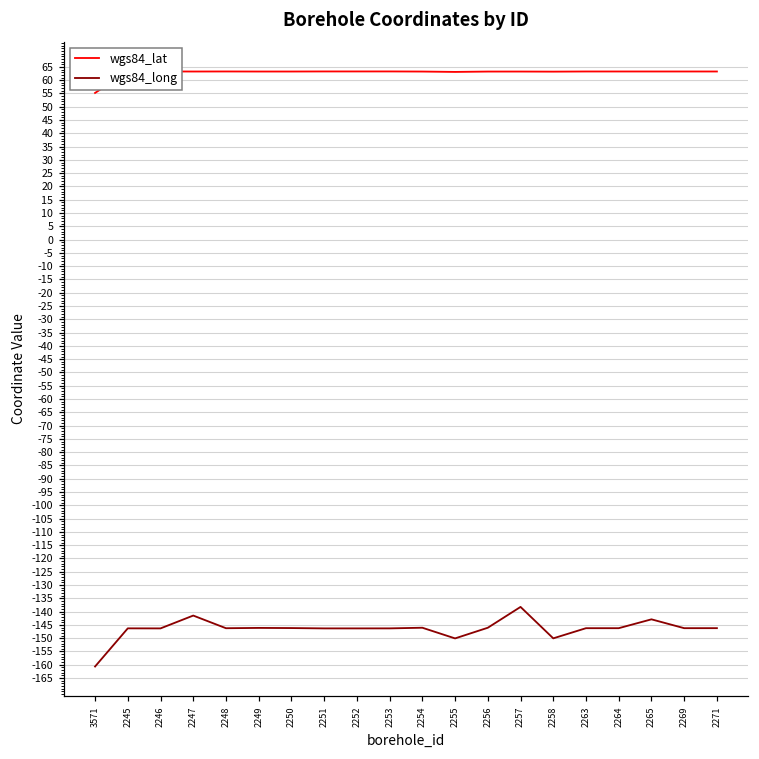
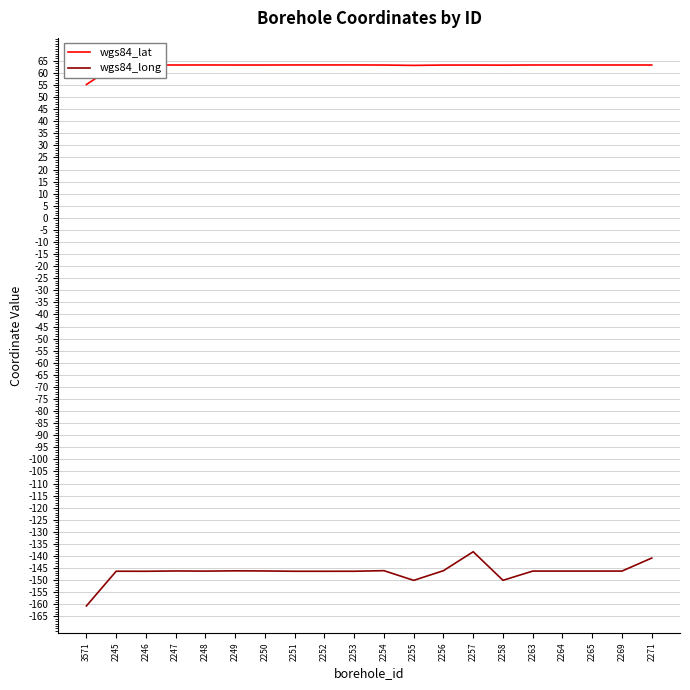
  {
    "wgs84_lat": {
      "3571": 55,
      "2247": 63,
      "2248": 63,
      "2249": 63,
      "2250": 63,
      "2251": 63,
      "2252": 63,
      "2253": 63,
      "2254": 63,
      "2255": 63,
      "2256": 63,
      "2257": 63,
      "2258": 63,
      "2263": 63,
      "2264": 63,
      "2265": 63,
      "2269": 63,
      "2271": 63
    },
    "wgs84_long": {
      "3571": -161,
      "2245": -146,
      "2246": -146,
-     "2247": -141,
+     "2247": -146,
      "2248": -146,
      "2249": -146,
      "2250": -146,
      "2251": -146,
      "2252": -146,
      "2253": -146,
      "2254": -146,
      "2255": -150,
      "2256": -146,
      "2257": -138,
      "2258": -150,
      "2263": -146,
      "2264": -146,
-     "2265": -143,
+     "2265": -146,
      "2269": -146,
-     "2271": -146
+     "2271": -141
    }
  }
